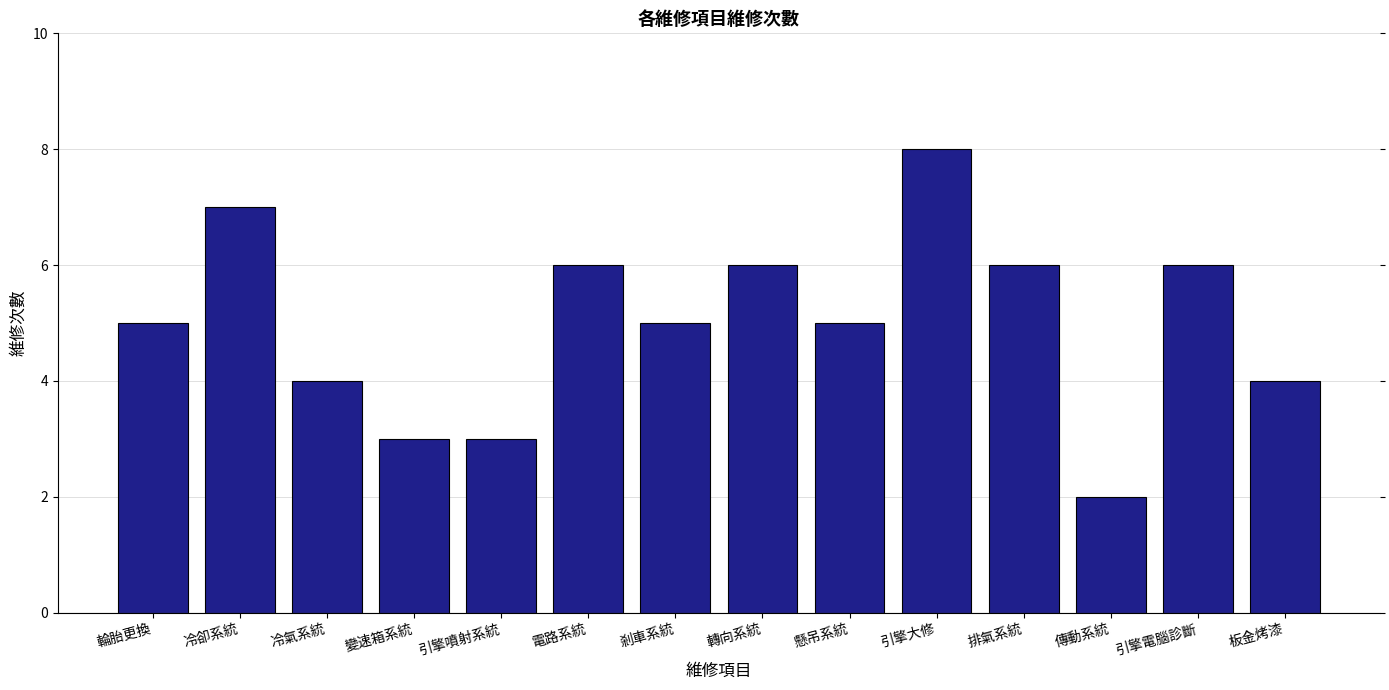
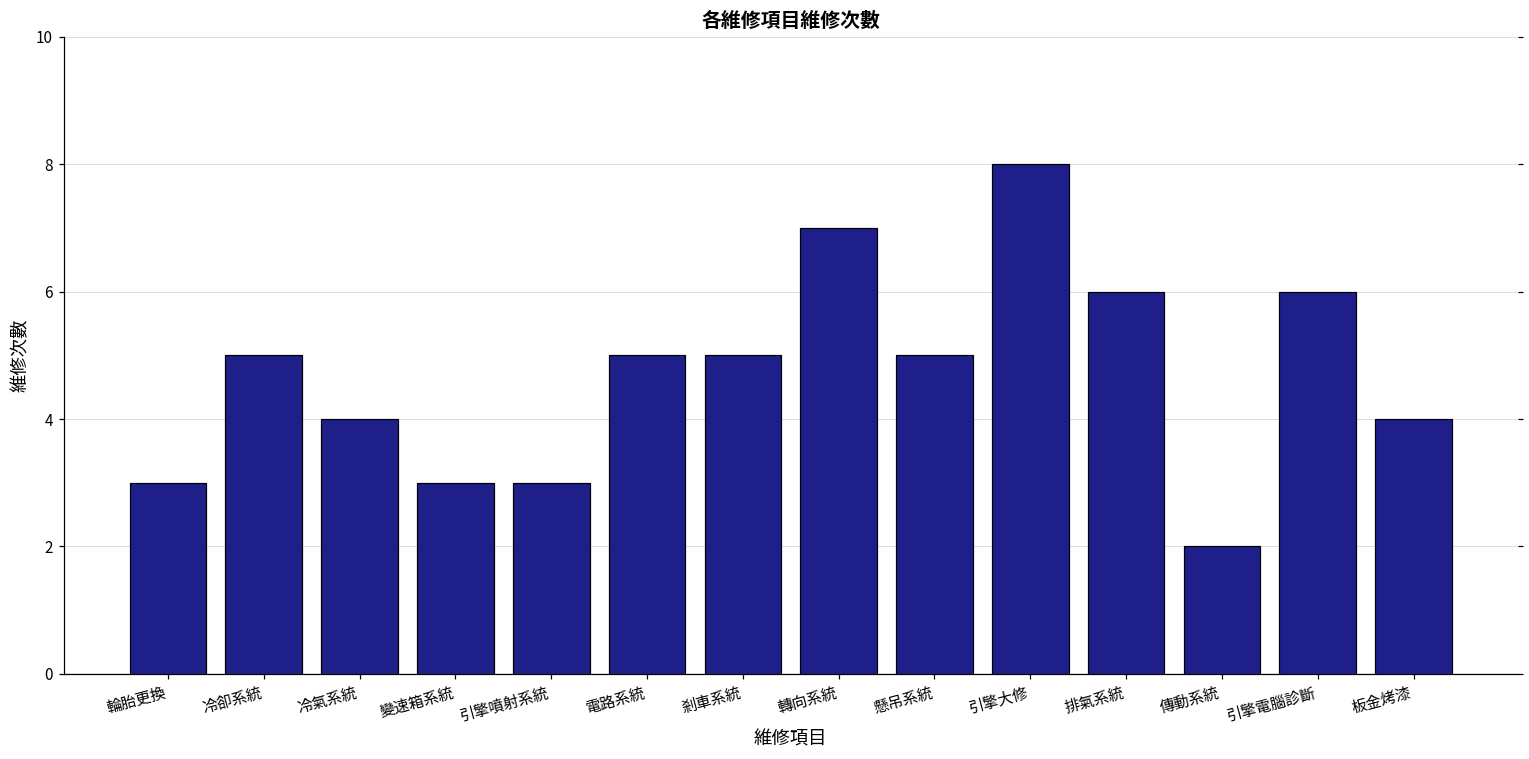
  {
-   "輪胎更換": 5,
-   "冷卻系統": 7,
+   "輪胎更換": 3,
+   "冷卻系統": 5,
    "冷氣系統": 4,
    "變速箱系統": 3,
    "引擎噴射系統": 3,
-   "電路系統": 6,
+   "電路系統": 5,
    "剎車系統": 5,
-   "轉向系統": 6,
+   "轉向系統": 7,
    "懸吊系統": 5,
    "引擎大修": 8,
    "排氣系統": 6,
    "傳動系統": 2,
    "引擎電腦診斷": 6,
    "板金烤漆": 4
  }
